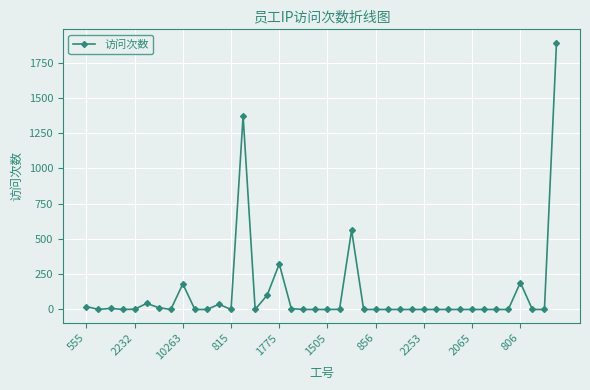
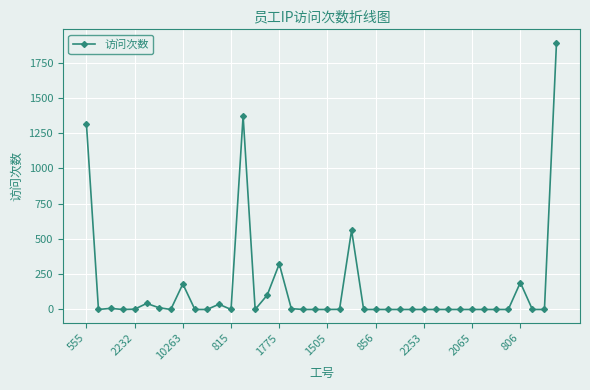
  {
-   "555": 20,
+   "555": 1320,
    "2232": 0,
    "10263": 180,
    "815": 0,
    "1775": 320,
    "1505": 0,
    "856": 0,
    "2253": 0,
    "2065": 0,
    "806": 190
  }
